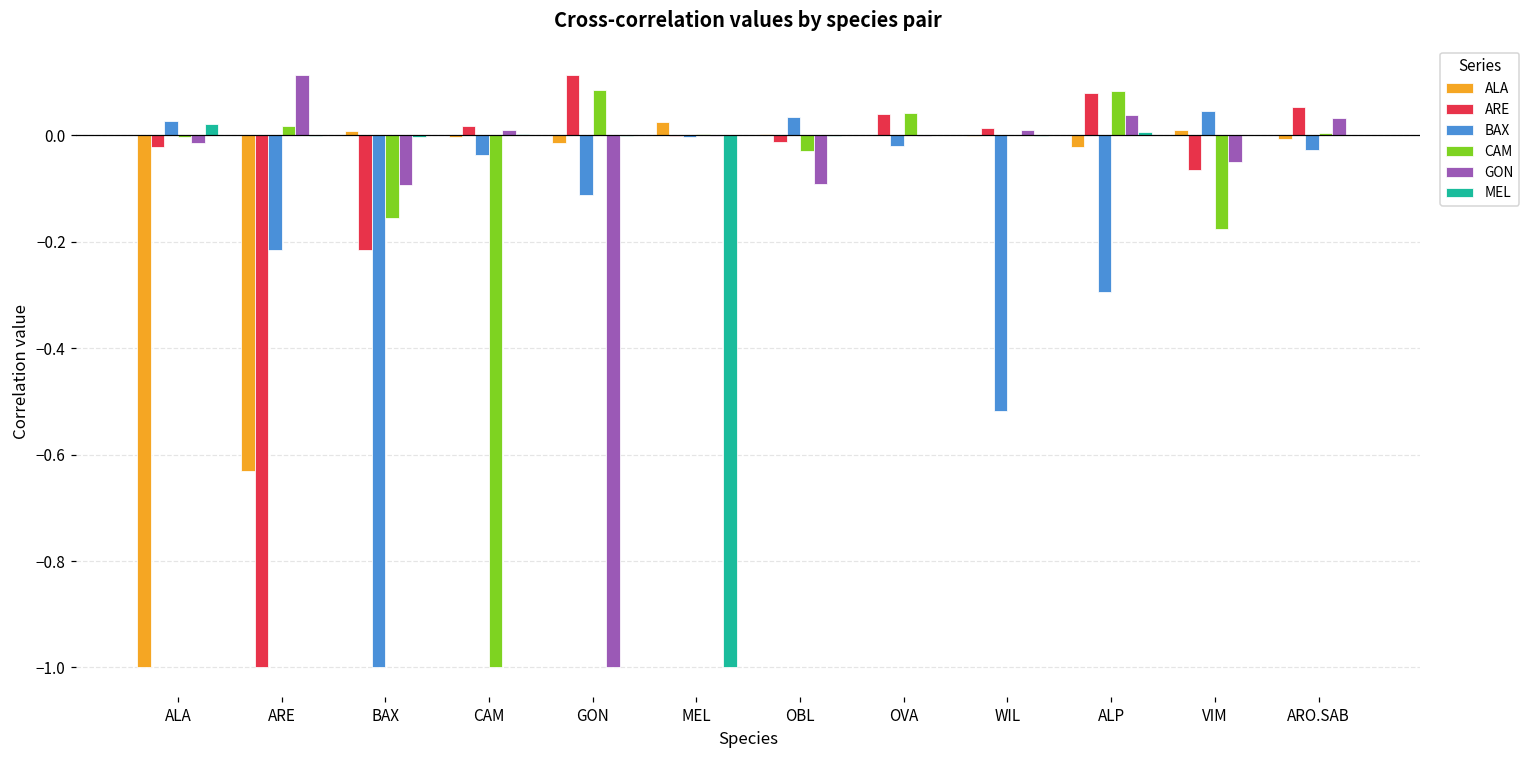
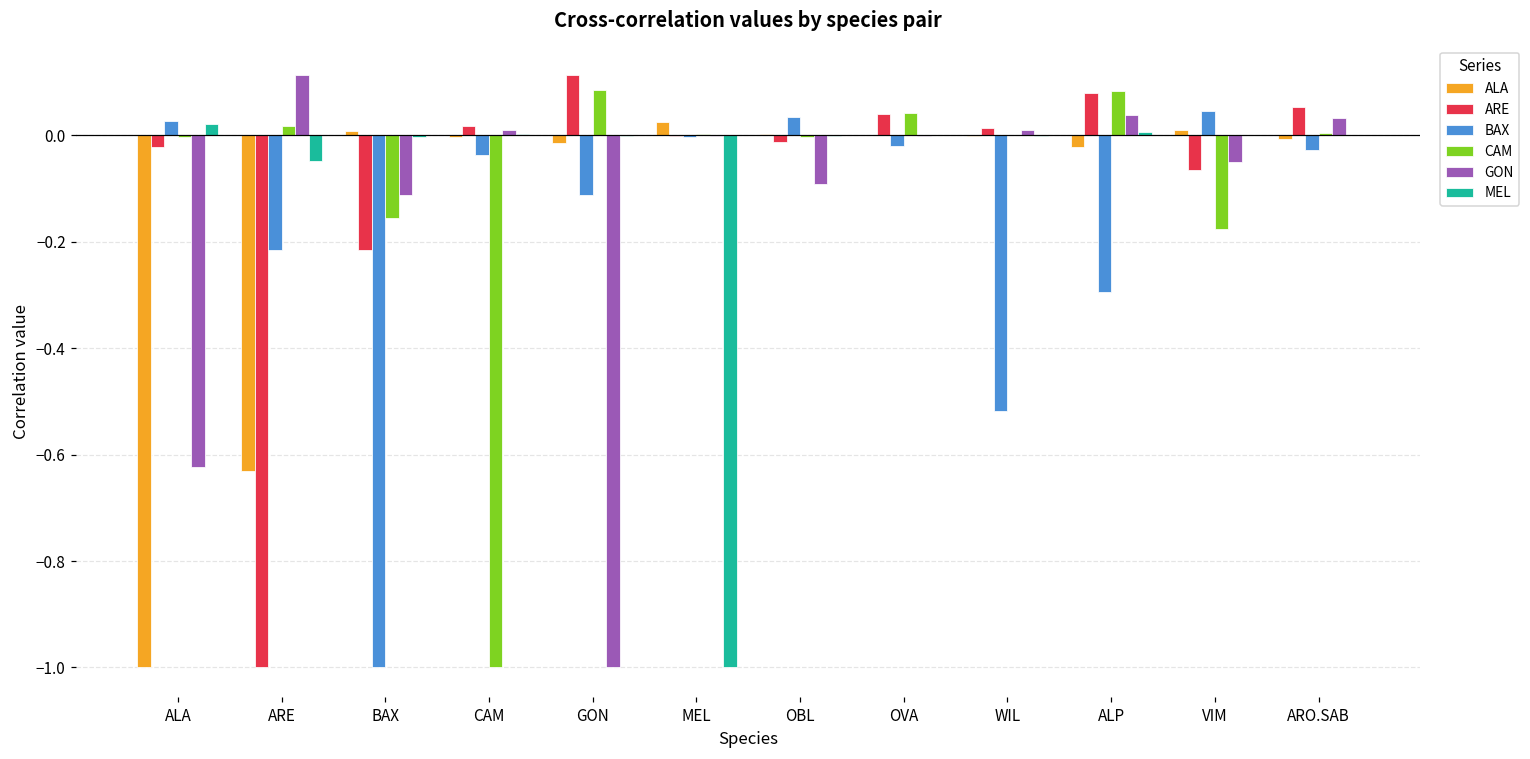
  {
    "ALA": {
      "ALA": -1.00,
      "ARE": -0.63,
      "BAX": 0.01,
      "GON": -0.01,
      "MEL": 0.02,
      "ALP": -0.02,
      "VIM": 0.01,
      "ARO.SAB": -0.01
    },
    "ARE": {
      "ALA": -0.02,
      "ARE": -1.00,
      "BAX": -0.21,
      "CAM": 0.02,
      "GON": 0.11,
      "OBL": -0.01,
      "OVA": 0.04,
      "WIL": 0.01,
      "ALP": 0.08,
      "VIM": -0.07,
      "ARO.SAB": 0.05
    },
    "BAX": {
      "ALA": 0.03,
      "ARE": -0.21,
      "BAX": -1.00,
      "CAM": -0.04,
      "GON": -0.11,
      "OBL": 0.03,
      "OVA": -0.02,
      "WIL": -0.52,
      "ALP": -0.30,
      "VIM": 0.05,
      "ARO.SAB": -0.03
    },
    "CAM": {
      "ARE": 0.02,
      "BAX": -0.16,
      "CAM": -1.00,
      "GON": 0.09,
-     "OBL": -0.03,
+     "OBL": 0.00,
      "OVA": 0.04,
      "ALP": 0.08,
      "VIM": -0.18,
      "ARO.SAB": 0.01
    },
    "GON": {
-     "ALA": -0.01,
+     "ALA": -0.62,
      "ARE": 0.11,
-     "BAX": -0.09,
+     "BAX": -0.11,
      "CAM": 0.01,
      "GON": -1.00,
      "OBL": -0.09,
      "WIL": 0.01,
      "ALP": 0.04,
      "VIM": -0.05,
      "ARO.SAB": 0.03
    },
    "MEL": {
      "ALA": 0.02,
-     "ARE": 0.00,
+     "ARE": -0.05,
      "MEL": -1.00,
      "ALP": 0.01
    }
  }
